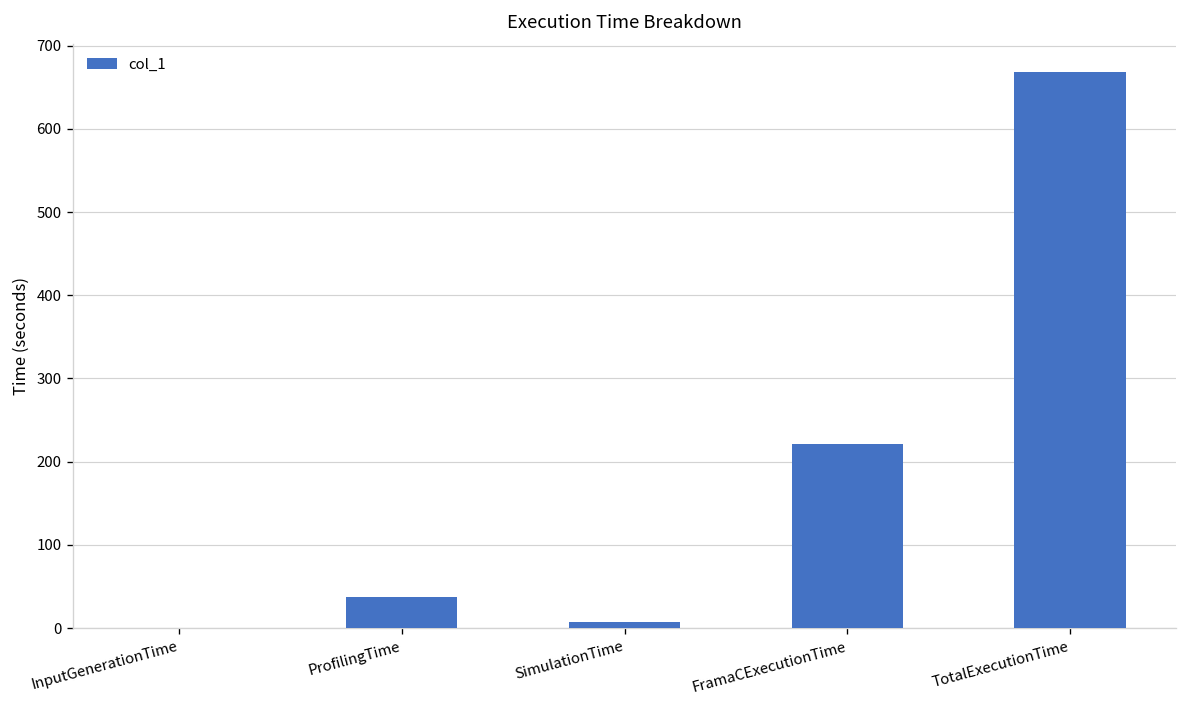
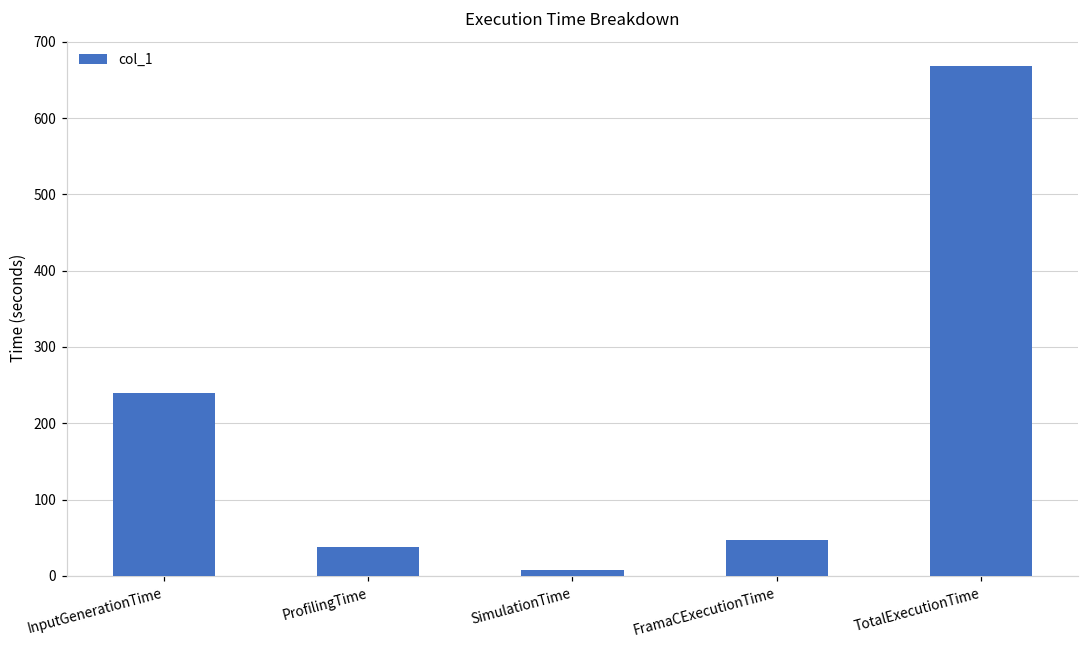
  {
-   "InputGenerationTime": 0,
+   "InputGenerationTime": 240,
    "ProfilingTime": 40,
    "SimulationTime": 10,
-   "FramaCExecutionTime": 220,
+   "FramaCExecutionTime": 50,
    "TotalExecutionTime": 670
  }
